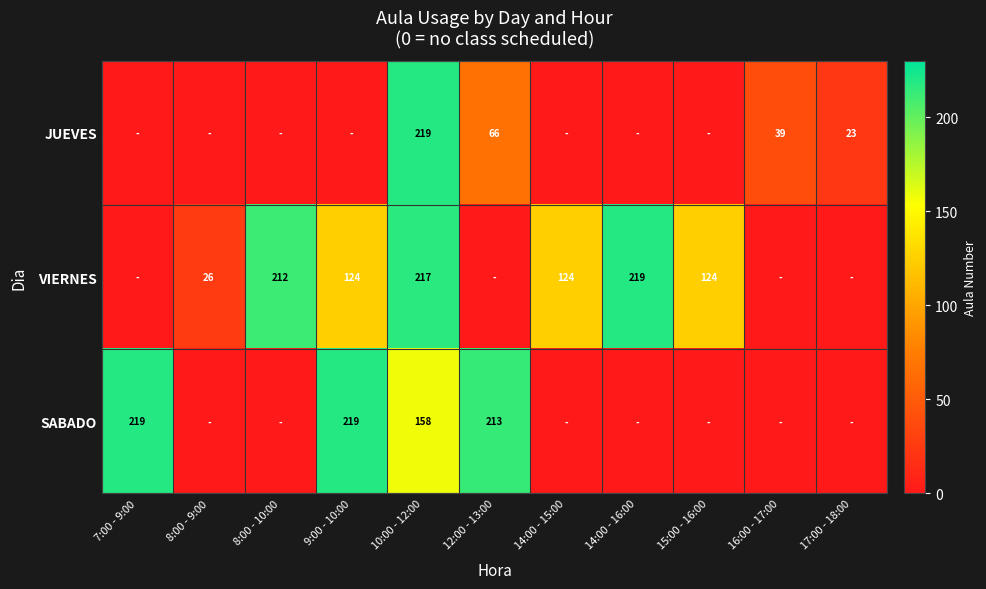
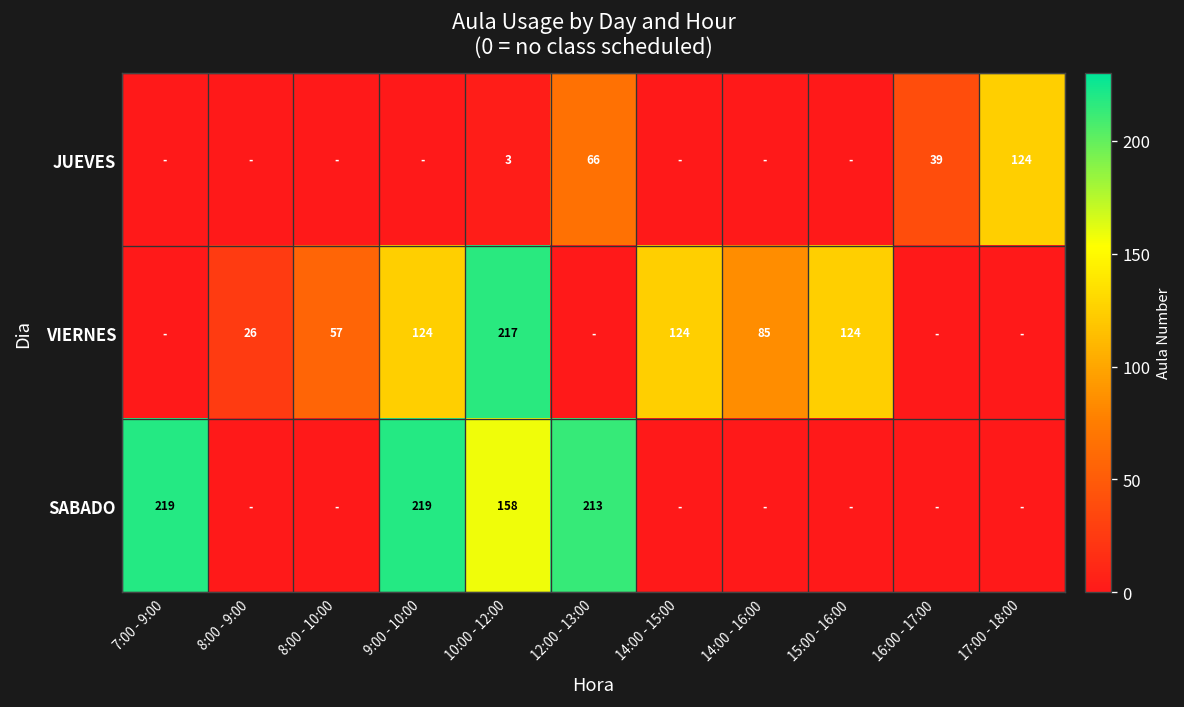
  {
    "JUEVES": {
-     "10:00 - 12:00": 219,
+     "10:00 - 12:00": 3,
      "12:00 - 13:00": 66,
      "16:00 - 17:00": 39,
-     "17:00 - 18:00": 23
+     "17:00 - 18:00": 124
    },
    "VIERNES": {
      "8:00 - 9:00": 26,
-     "8:00 - 10:00": 212,
+     "8:00 - 10:00": 57,
      "9:00 - 10:00": 124,
      "10:00 - 12:00": 217,
      "14:00 - 15:00": 124,
-     "14:00 - 16:00": 219,
+     "14:00 - 16:00": 85,
      "15:00 - 16:00": 124
    },
    "SABADO": {
      "7:00 - 9:00": 219,
      "9:00 - 10:00": 219,
      "10:00 - 12:00": 158,
      "12:00 - 13:00": 213
    }
  }
